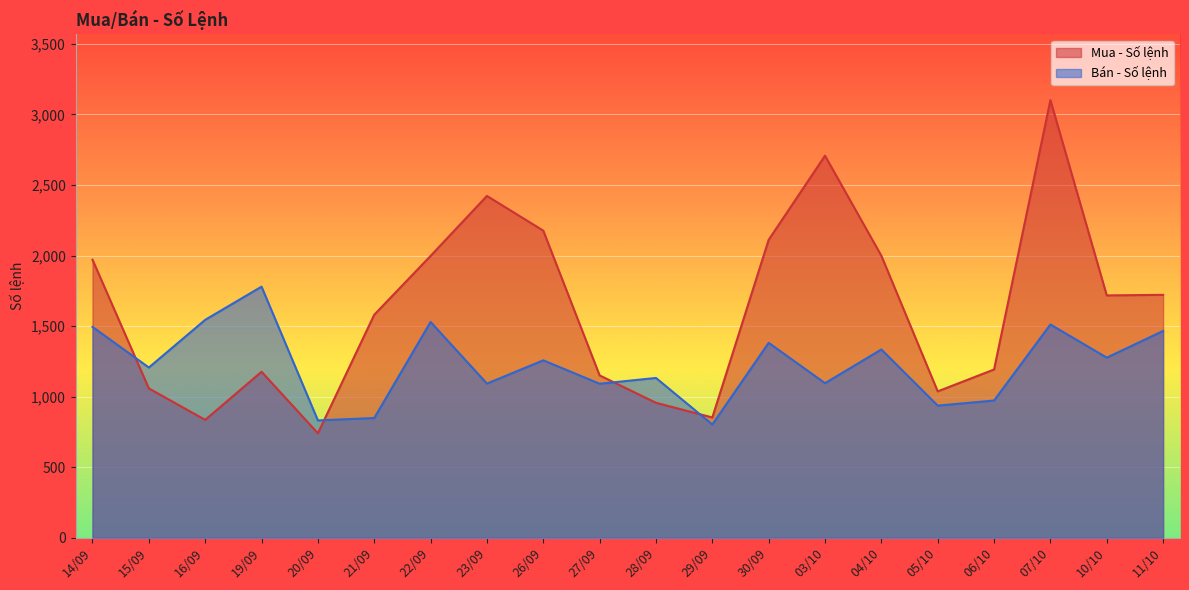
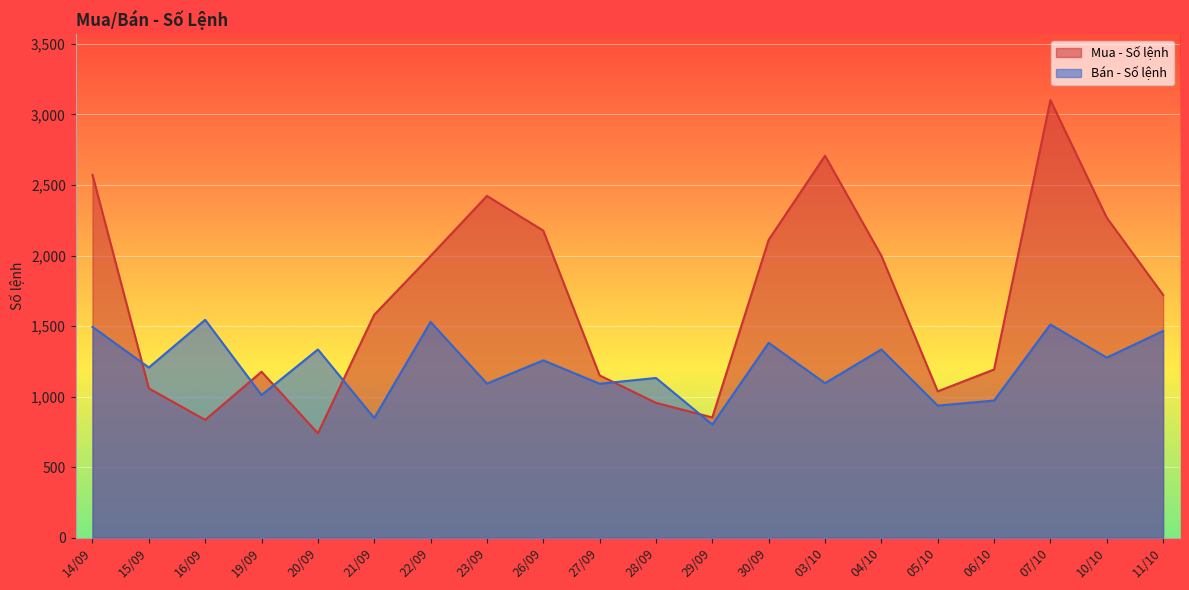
  {
    "Mua - Số lệnh": {
-     "14/09": "1,970",
+     "14/09": "2,570",
      "15/09": "1,060",
      "16/09": "840",
      "19/09": "1,180",
      "20/09": "740",
      "21/09": "1,580",
      "22/09": "2,000",
      "23/09": "2,420",
      "26/09": "2,180",
      "27/09": "1,150",
      "28/09": "960",
      "29/09": "850",
      "30/09": "2,110",
      "03/10": "2,710",
      "04/10": "2,000",
      "05/10": "1,040",
      "06/10": "1,190",
      "07/10": "3,100",
-     "10/10": "1,720",
+     "10/10": "2,270",
      "11/10": "1,720"
    },
    "Bán - Số lệnh": {
      "14/09": "1,500",
      "15/09": "1,210",
      "16/09": "1,550",
-     "19/09": "1,780",
-     "20/09": "830",
+     "19/09": "1,010",
+     "20/09": "1,340",
      "21/09": "850",
      "22/09": "1,530",
      "23/09": "1,090",
      "26/09": "1,260",
      "27/09": "1,090",
      "28/09": "1,130",
      "29/09": "800",
      "30/09": "1,380",
      "03/10": "1,100",
      "04/10": "1,340",
      "05/10": "940",
      "06/10": "970",
      "07/10": "1,510",
      "10/10": "1,280",
      "11/10": "1,470"
    }
  }
